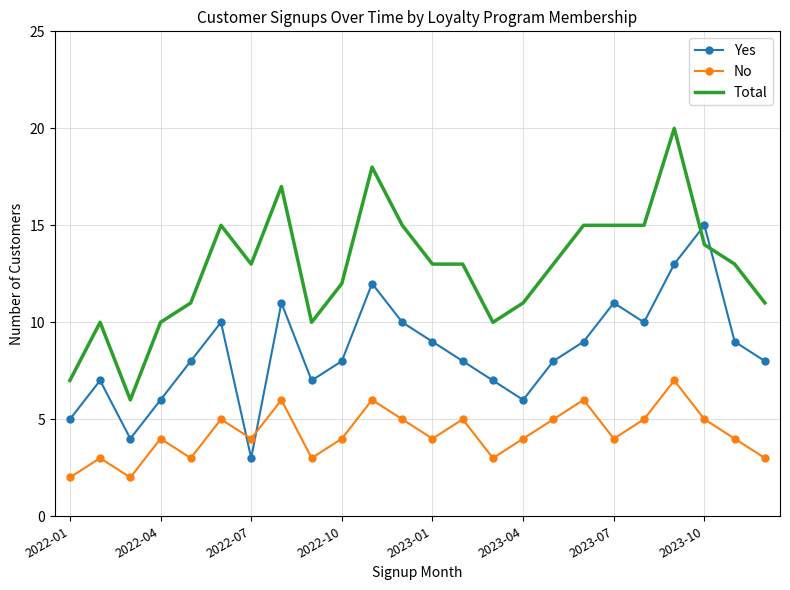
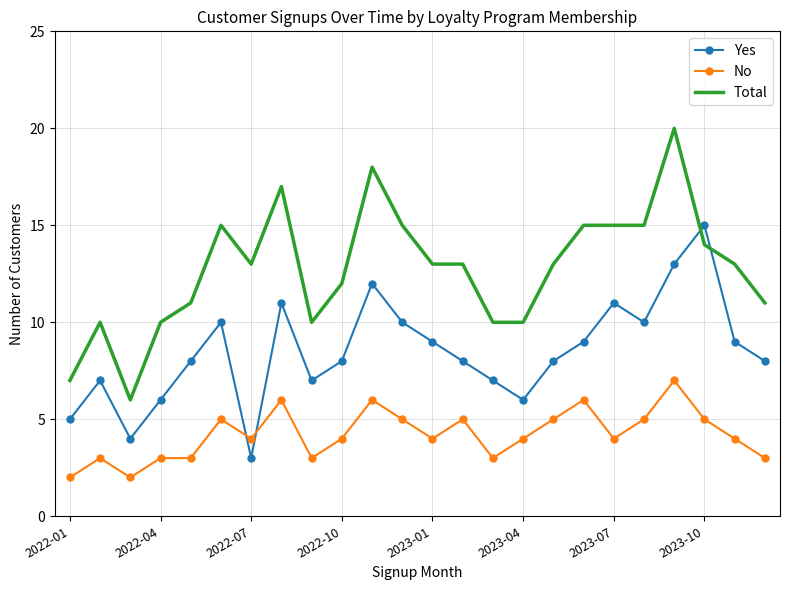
  {
    "Yes": {
      "2022-01": 5,
      "2022-04": 6,
      "2022-07": 3,
      "2022-10": 8,
      "2023-01": 9,
      "2023-04": 6,
      "2023-07": 11,
      "2023-10": 15
    },
    "No": {
      "2022-01": 2,
-     "2022-04": 4,
+     "2022-04": 3,
      "2022-07": 4,
      "2022-10": 4,
      "2023-01": 4,
      "2023-04": 4,
      "2023-07": 4,
      "2023-10": 5
    },
    "Total": {
      "2022-01": 7,
      "2022-04": 10,
      "2022-07": 13,
      "2022-10": 12,
      "2023-01": 13,
-     "2023-04": 11,
+     "2023-04": 10,
      "2023-07": 15,
      "2023-10": 14
    }
  }
